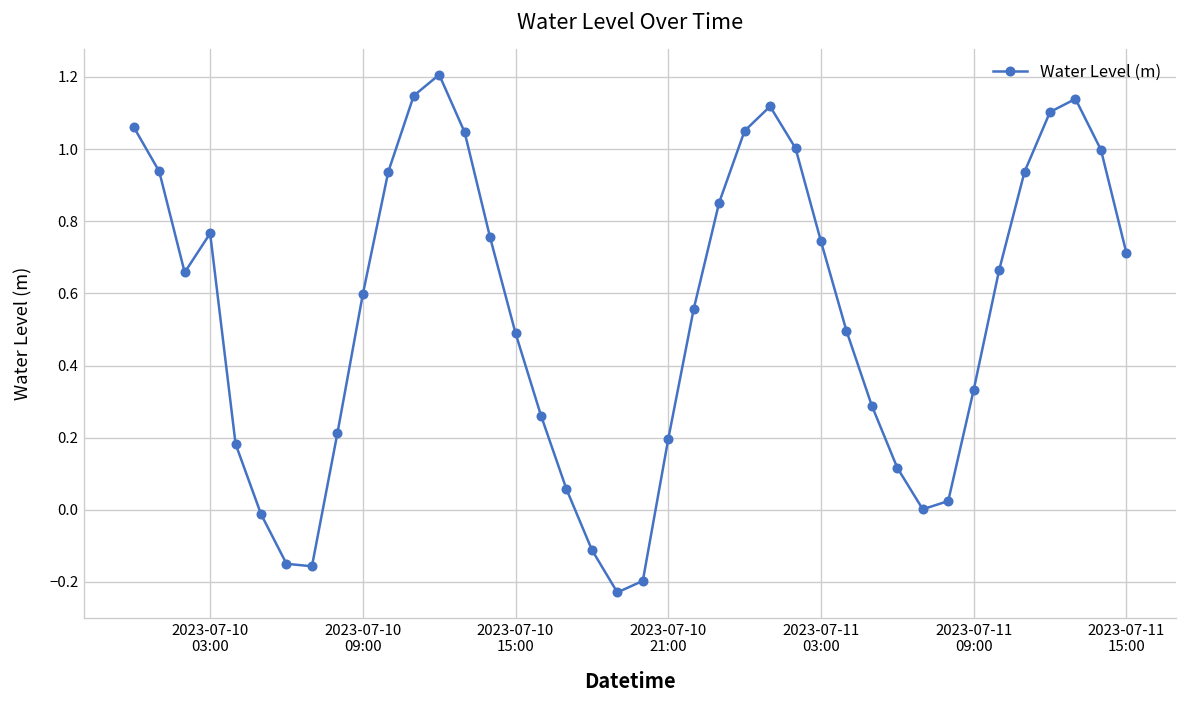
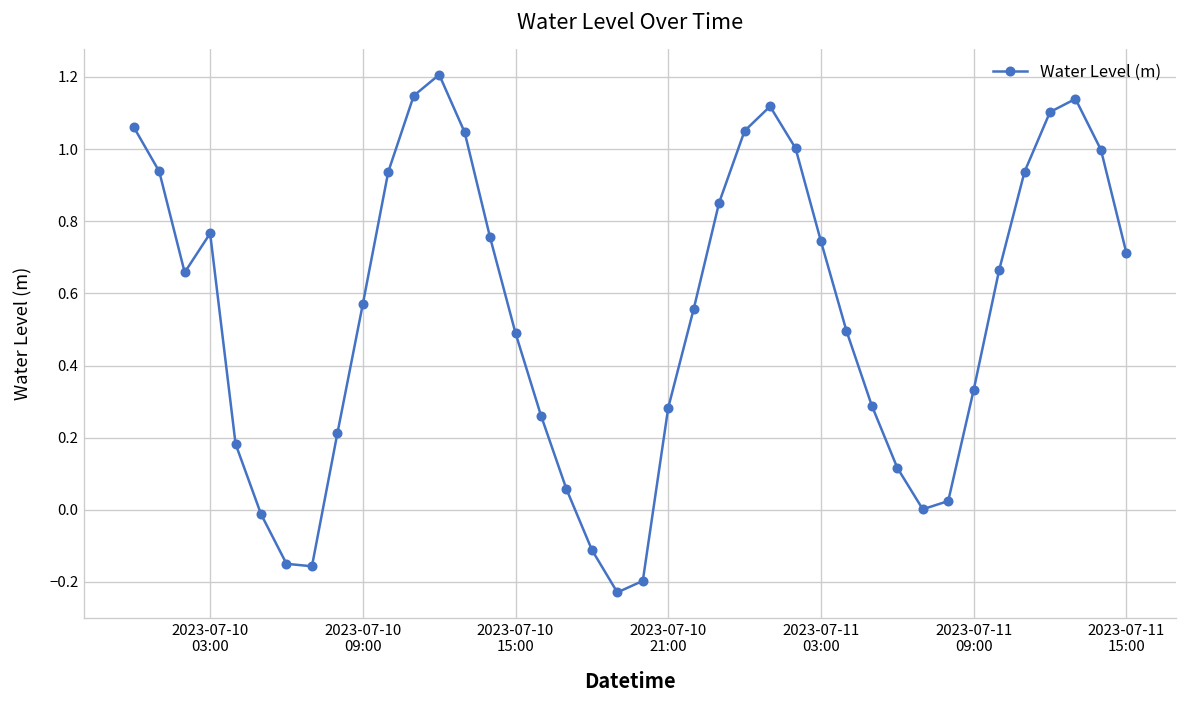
  {
    "2023-07-10 03:00": 0.77,
-   "2023-07-10 09:00": 0.60,
+   "2023-07-10 09:00": 0.57,
    "2023-07-10 15:00": 0.49,
-   "2023-07-10 21:00": 0.20,
+   "2023-07-10 21:00": 0.28,
    "2023-07-11 03:00": 0.74,
    "2023-07-11 09:00": 0.33,
    "2023-07-11 15:00": 0.71
  }
